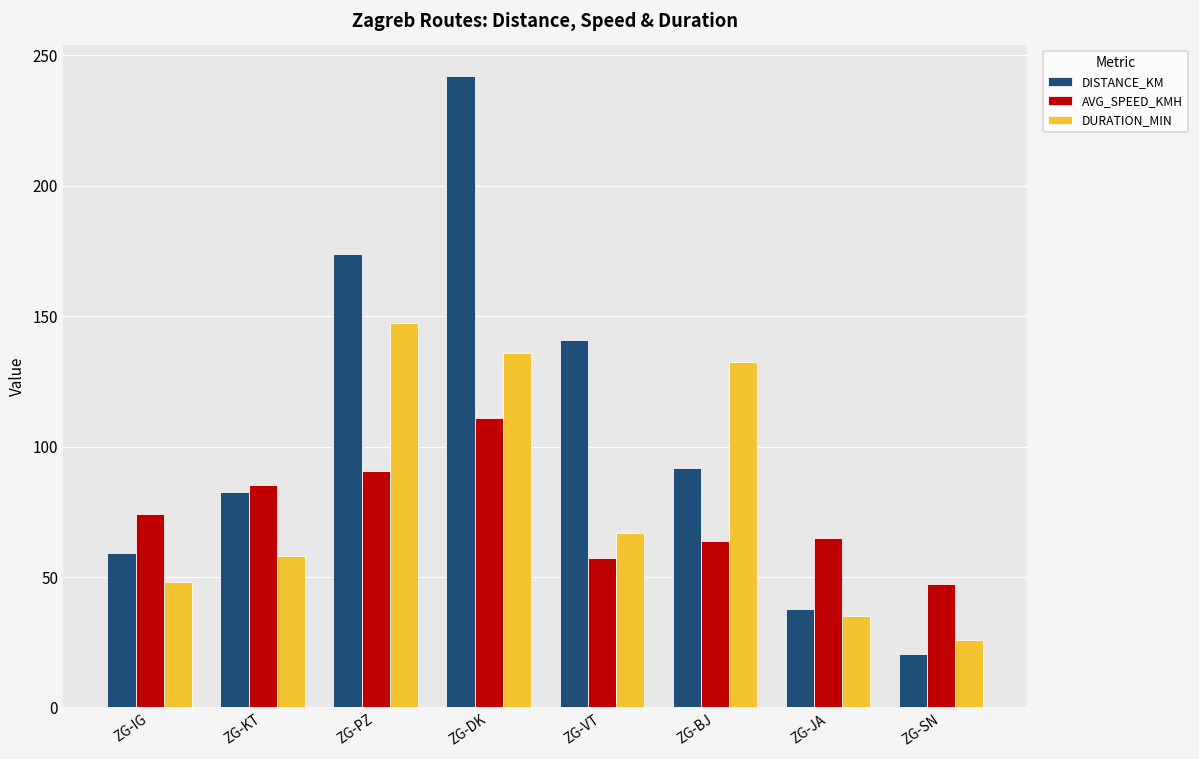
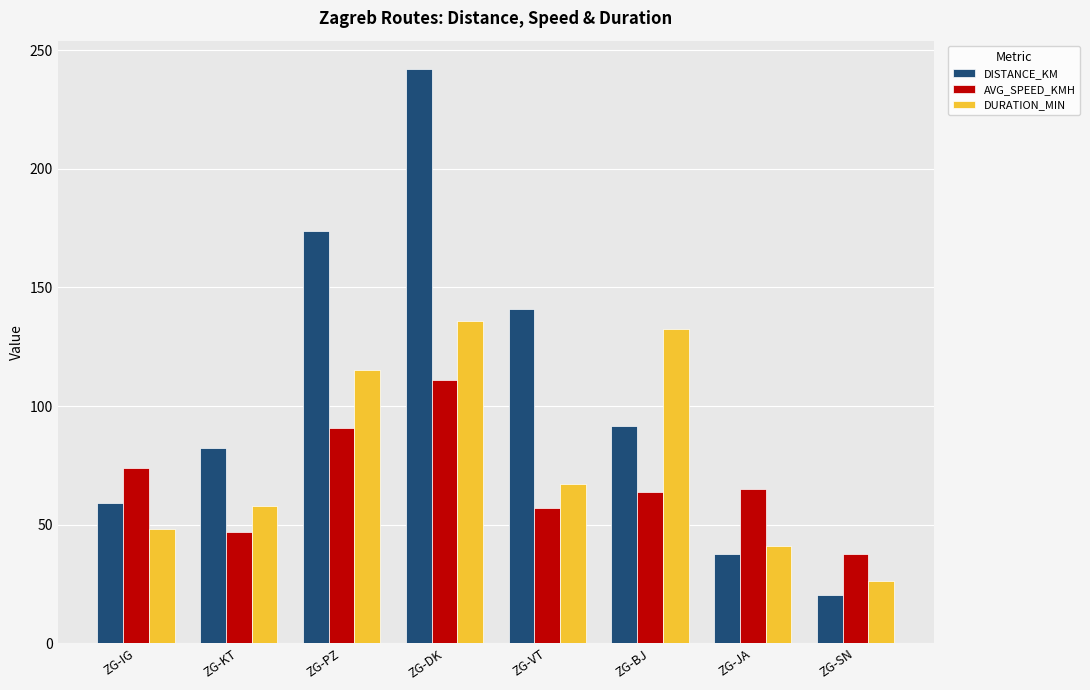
  {
    "DISTANCE_KM": {
      "ZG-IG": 59,
      "ZG-KT": 83,
      "ZG-PZ": 174,
      "ZG-DK": 242,
      "ZG-VT": 141,
      "ZG-BJ": 92,
      "ZG-JA": 38,
      "ZG-SN": 21
    },
    "AVG_SPEED_KMH": {
      "ZG-IG": 74,
-     "ZG-KT": 85,
+     "ZG-KT": 47,
      "ZG-PZ": 91,
      "ZG-DK": 111,
      "ZG-VT": 57,
      "ZG-BJ": 64,
      "ZG-JA": 65,
-     "ZG-SN": 47
+     "ZG-SN": 37
    },
    "DURATION_MIN": {
      "ZG-IG": 48,
      "ZG-KT": 58,
-     "ZG-PZ": 147,
+     "ZG-PZ": 115,
      "ZG-DK": 136,
      "ZG-VT": 67,
      "ZG-BJ": 133,
-     "ZG-JA": 35,
+     "ZG-JA": 41,
      "ZG-SN": 26
    }
  }
